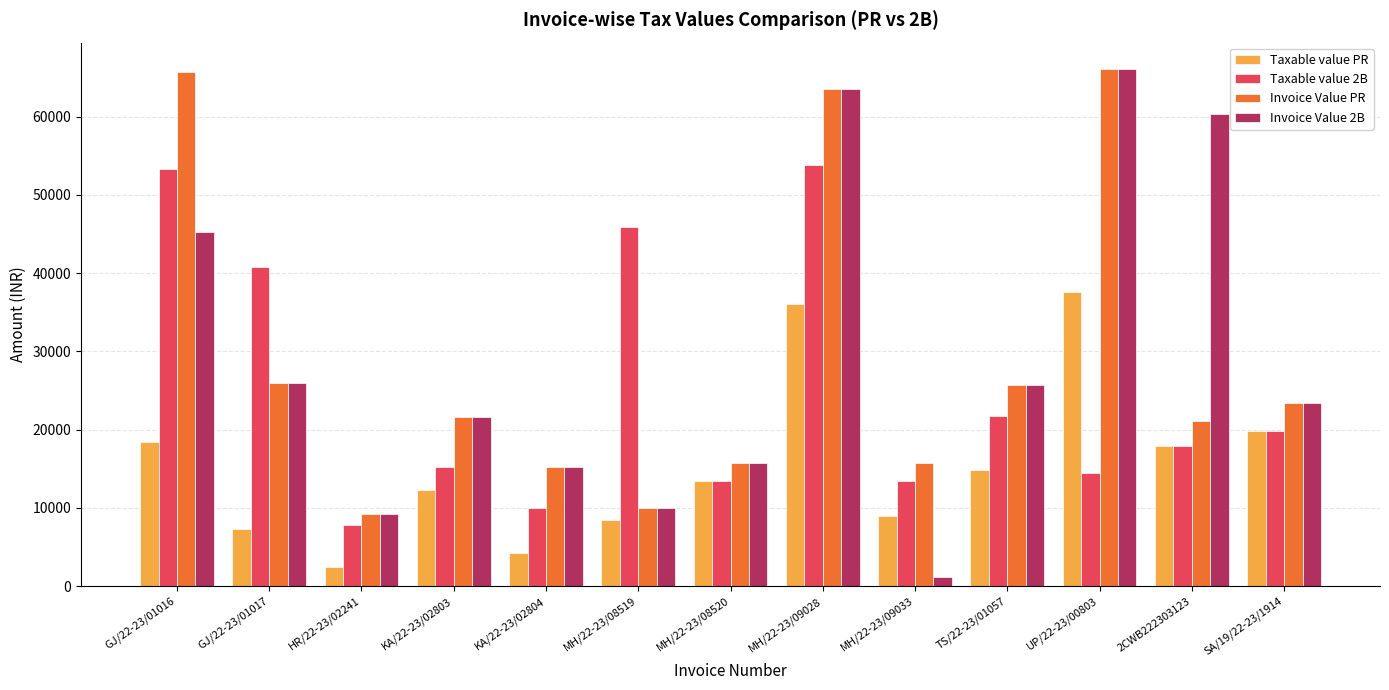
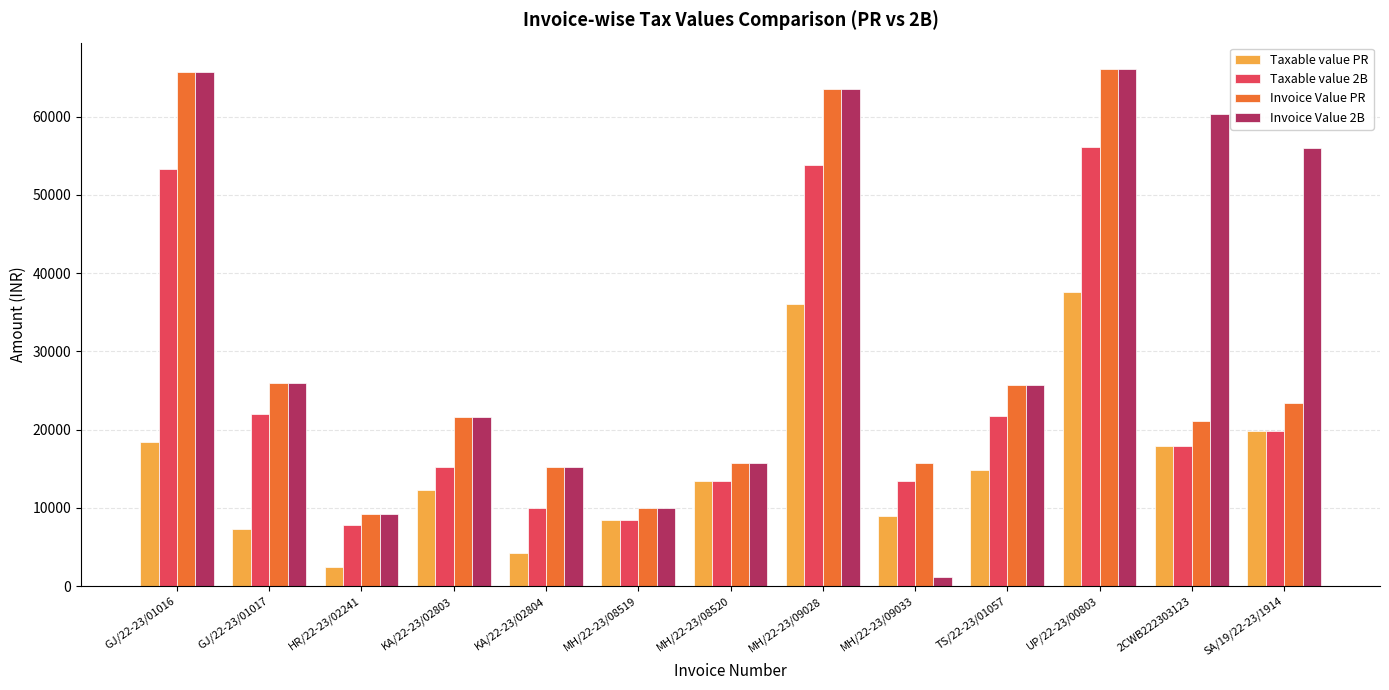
  {
    "Taxable value 2B": {
      "GJ/22-23/01016": 53000,
-     "GJ/22-23/01017": 41000,
+     "GJ/22-23/01017": 22000,
      "HR/22-23/02241": 8000,
      "KA/22-23/02803": 15000,
      "KA/22-23/02804": 10000,
-     "MH/22-23/08519": 46000,
+     "MH/22-23/08519": 8000,
      "MH/22-23/08520": 13000,
      "MH/22-23/09028": 54000,
      "MH/22-23/09033": 13000,
      "TS/22-23/01057": 22000,
-     "UP/22-23/00803": 14000,
+     "UP/22-23/00803": 56000,
      "2CWB222303123": 18000,
      "SA/19/22-23/1914": 20000
    },
    "Invoice Value 2B": {
-     "GJ/22-23/01016": 45000,
+     "GJ/22-23/01016": 66000,
      "GJ/22-23/01017": 26000,
      "HR/22-23/02241": 9000,
      "KA/22-23/02803": 22000,
      "KA/22-23/02804": 15000,
      "MH/22-23/08519": 10000,
      "MH/22-23/08520": 16000,
      "MH/22-23/09028": 64000,
      "MH/22-23/09033": 1000,
      "TS/22-23/01057": 26000,
      "UP/22-23/00803": 66000,
      "2CWB222303123": 60000,
-     "SA/19/22-23/1914": 23000
+     "SA/19/22-23/1914": 56000
    }
  }
